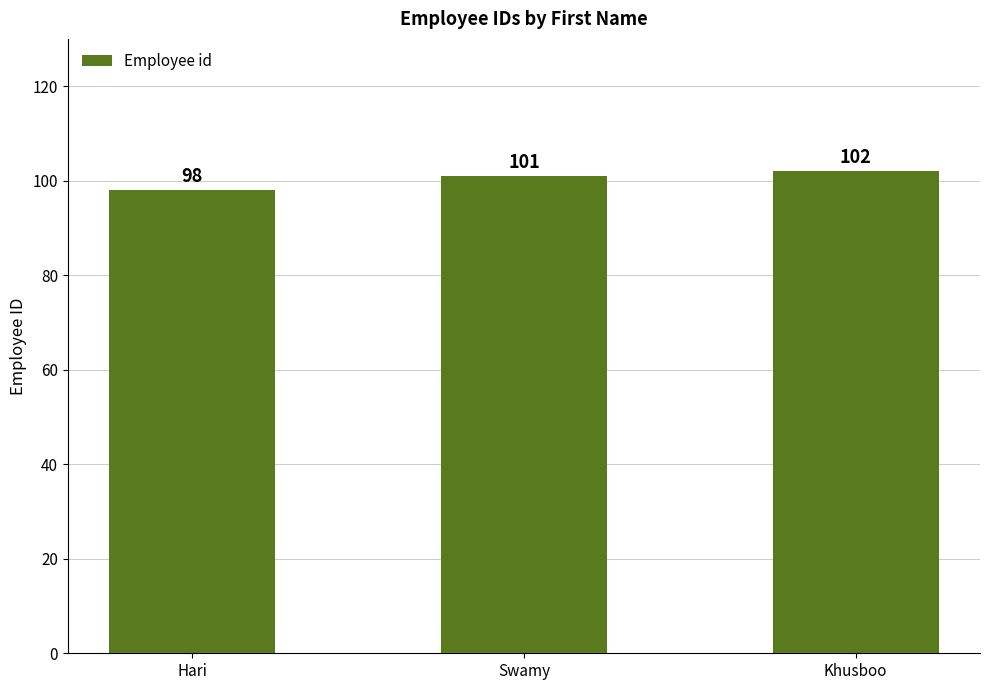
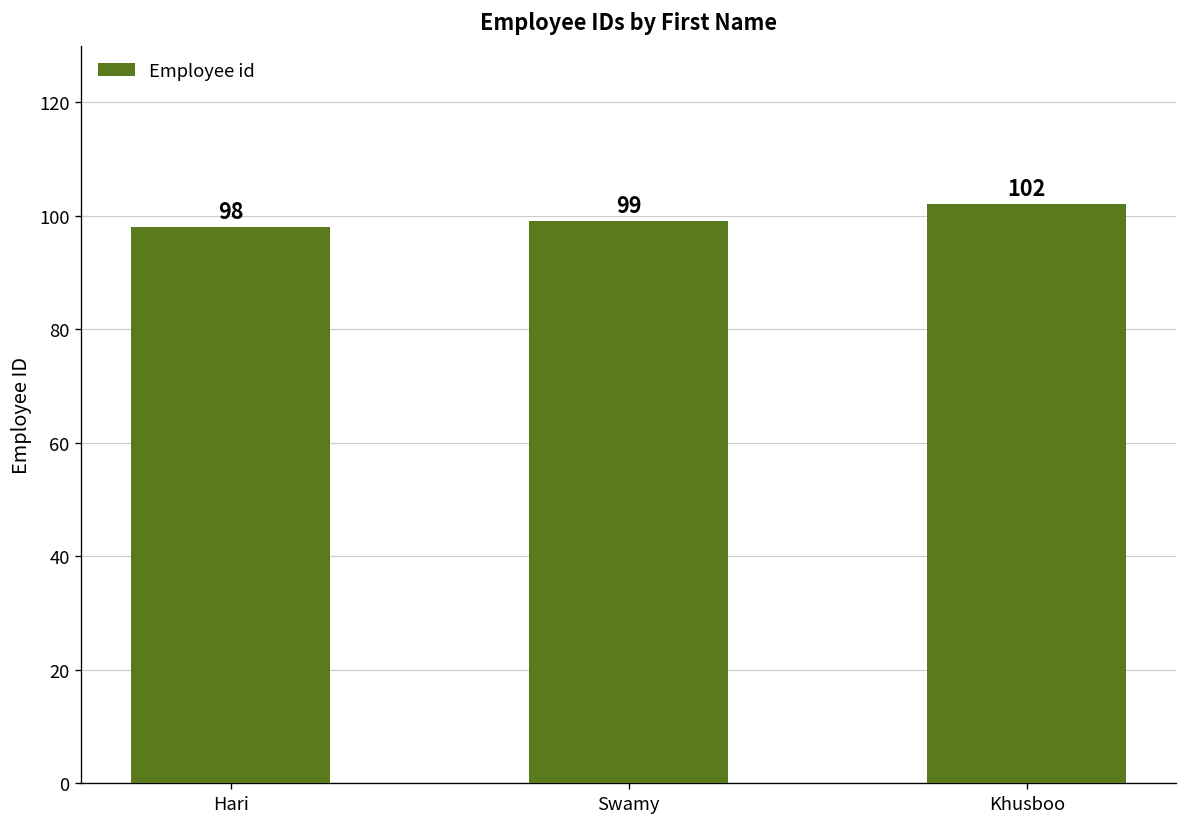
  {
    "Hari": 98,
-   "Swamy": 101,
+   "Swamy": 99,
    "Khusboo": 102
  }
